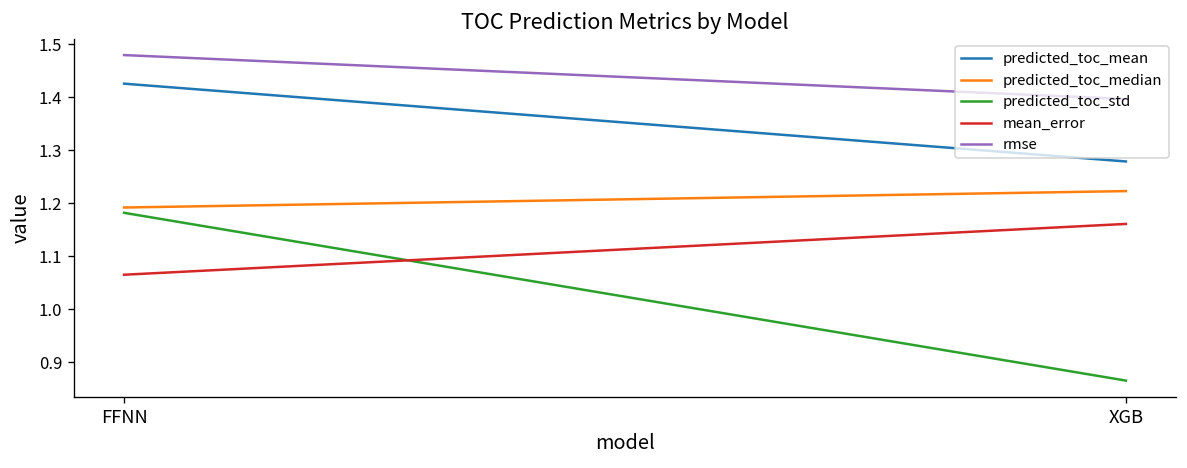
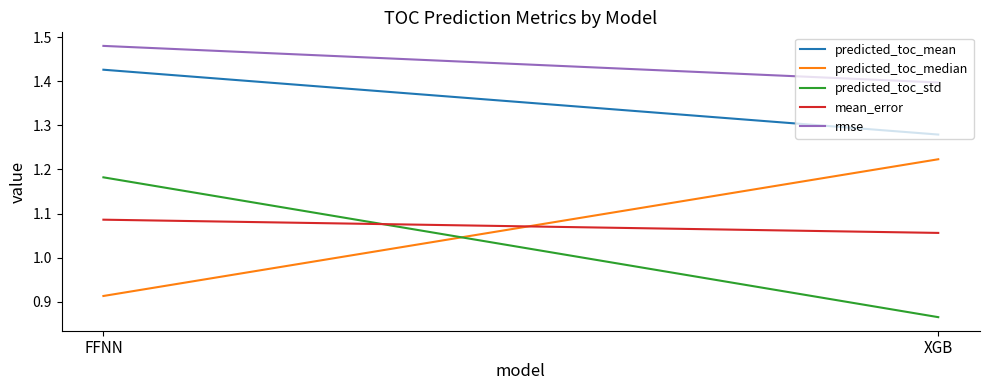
  {
    "predicted_toc_mean": {
      "FFNN": 1.43
    },
    "predicted_toc_median": {
-     "FFNN": 1.19,
+     "FFNN": 0.91,
      "XGB": 1.22
    },
    "predicted_toc_std": {
      "FFNN": 1.18,
      "XGB": 0.87
    },
    "mean_error": {
-     "FFNN": 1.07,
-     "XGB": 1.16
+     "FFNN": 1.09,
+     "XGB": 1.06
    },
    "rmse": {
      "FFNN": 1.48
    }
  }
